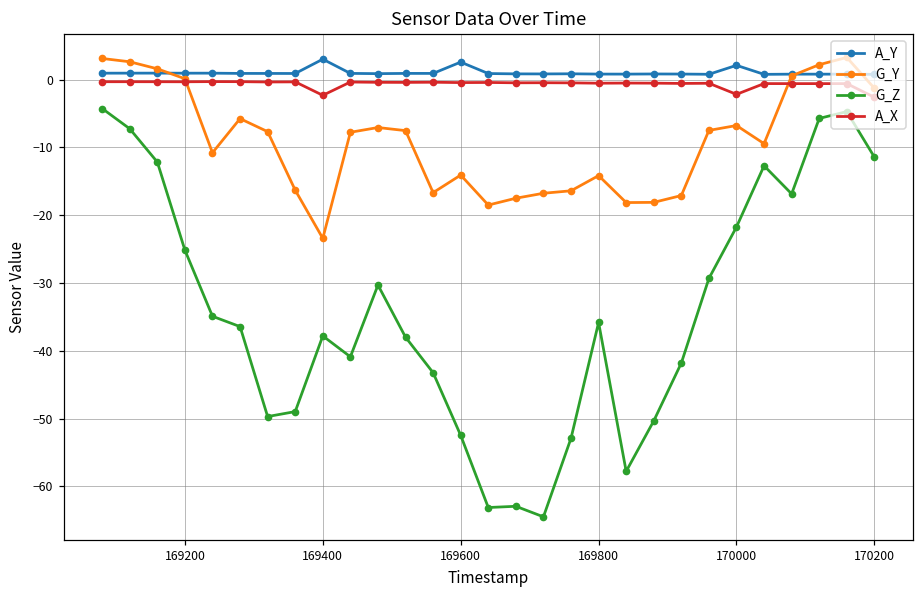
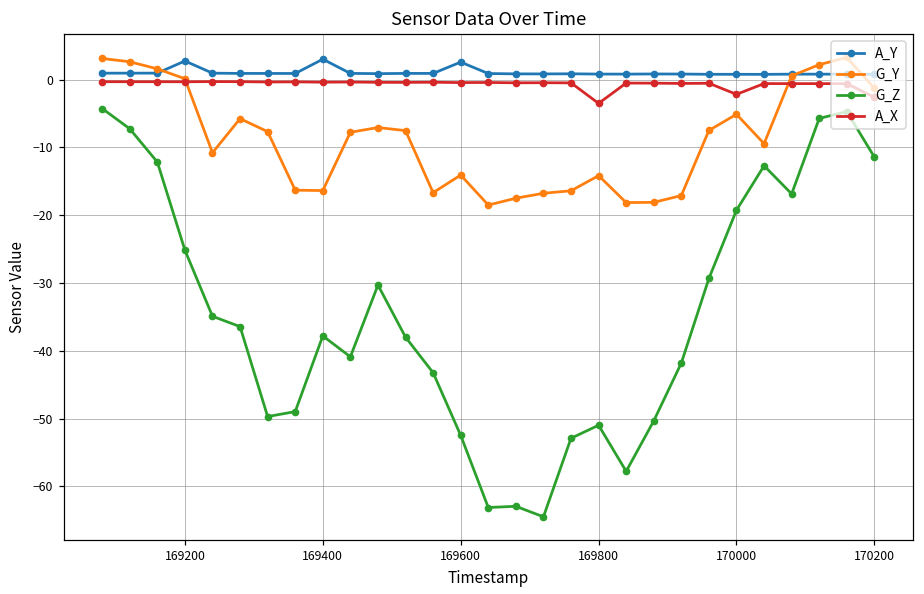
  {
    "A_Y": {
-     "169200": 1,
+     "169200": 3,
      "169400": 3,
      "169600": 3,
      "169800": 1,
-     "170000": 2
+     "170000": 1
    },
    "G_Y": {
      "169200": 0,
-     "169400": -23,
+     "169400": -16,
      "169600": -14,
      "169800": -14,
-     "170000": -7
+     "170000": -5
    },
    "G_Z": {
      "169200": -25,
      "169400": -38,
      "169600": -52,
-     "169800": -36,
-     "170000": -22,
+     "169800": -51,
+     "170000": -19,
      "170200": -11
    },
    "A_X": {
      "169200": 0,
-     "169400": -2,
+     "169400": 0,
      "169600": 0,
-     "169800": -1,
+     "169800": -4,
      "170000": -2
    }
  }
